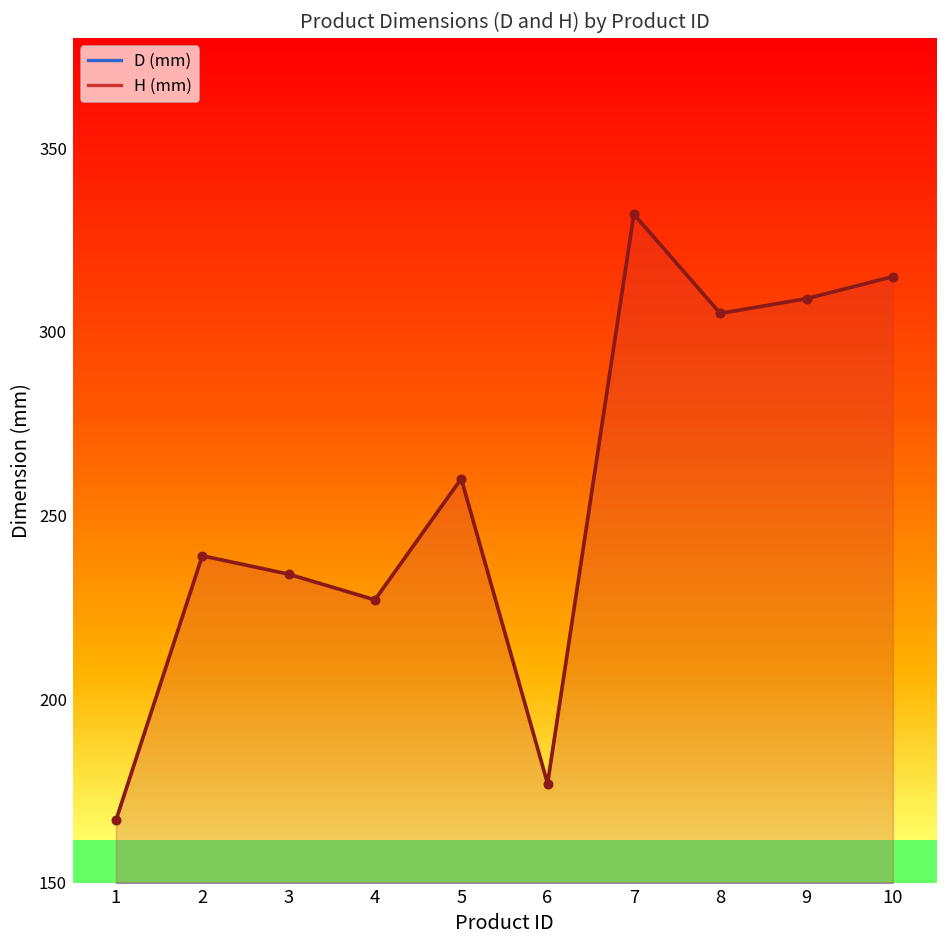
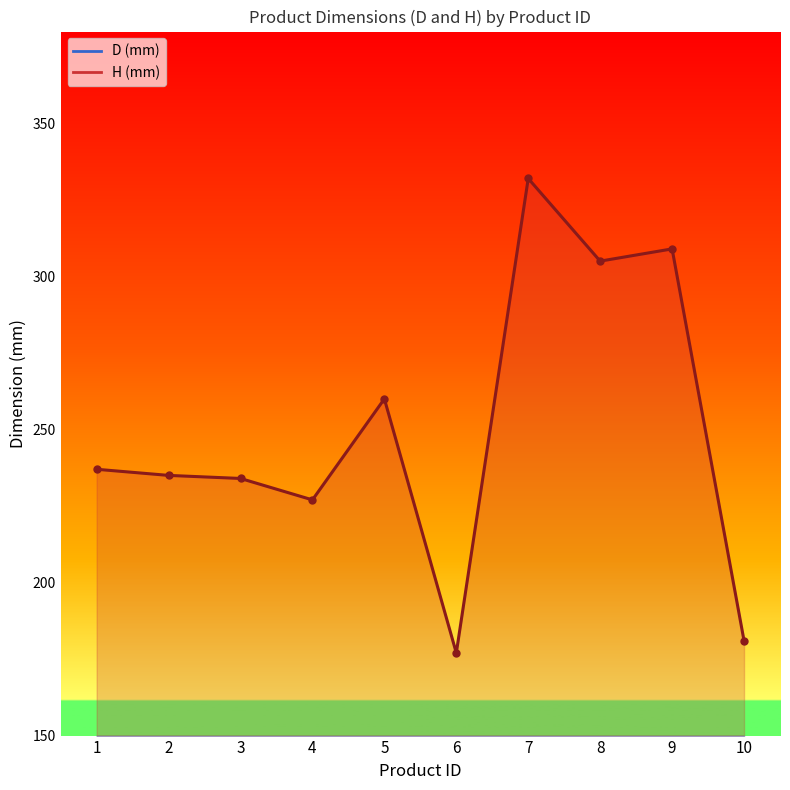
  {
    "H (mm)": {
-     "1": 167,
-     "2": 239,
+     "1": 237,
+     "2": 235,
      "3": 234,
      "4": 227,
      "5": 260,
      "6": 177,
      "7": 332,
      "8": 305,
      "9": 309,
-     "10": 315
+     "10": 181
    }
  }
